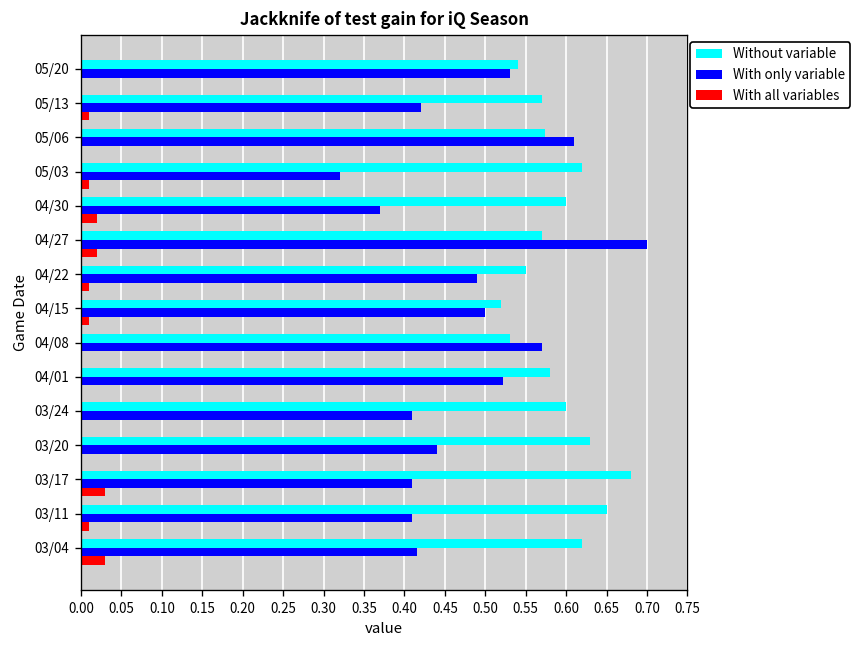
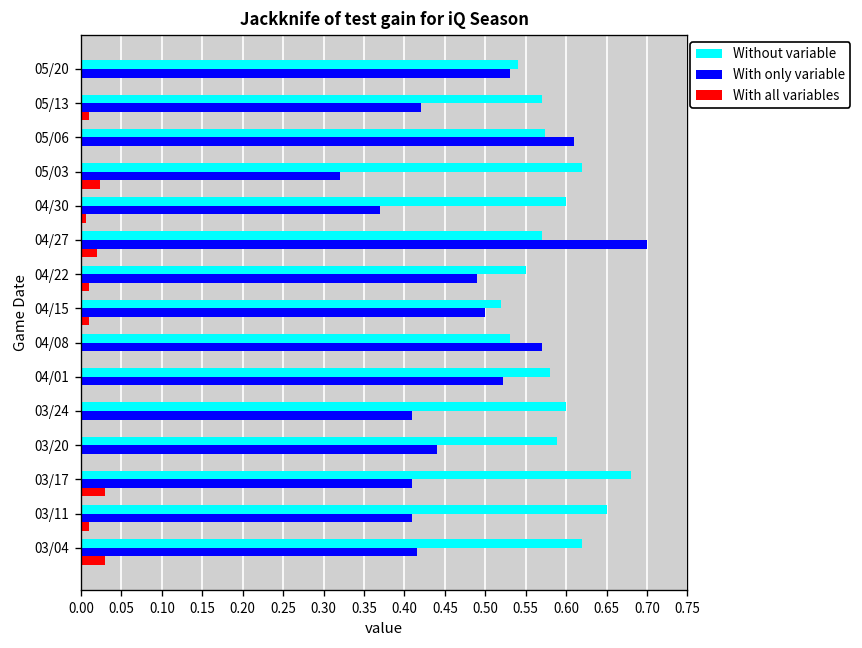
  {
    "Without variable": {
      "05/20": 0.54,
      "05/13": 0.57,
      "05/06": 0.57,
      "05/03": 0.62,
      "04/30": 0.60,
      "04/27": 0.57,
      "04/22": 0.55,
      "04/15": 0.52,
      "04/08": 0.53,
      "04/01": 0.58,
      "03/24": 0.60,
-     "03/20": 0.63,
+     "03/20": 0.59,
      "03/17": 0.68,
      "03/11": 0.65,
      "03/04": 0.62
    },
    "With only variable": {
      "05/20": 0.53,
      "05/13": 0.42,
      "05/06": 0.61,
      "05/03": 0.32,
      "04/30": 0.37,
      "04/27": 0.70,
      "04/22": 0.49,
      "04/15": 0.50,
      "04/08": 0.57,
      "04/01": 0.52,
      "03/24": 0.41,
      "03/20": 0.44,
      "03/17": 0.41,
      "03/11": 0.41,
      "03/04": 0.42
    },
    "With all variables": {
      "05/20": 0.00,
      "05/13": 0.01,
      "05/06": 0.00,
-     "05/03": 0.01,
-     "04/30": 0.02,
+     "05/03": 0.02,
+     "04/30": 0.01,
      "04/27": 0.02,
      "04/22": 0.01,
      "04/15": 0.01,
      "04/08": 0.00,
      "04/01": 0.00,
      "03/24": 0.00,
      "03/20": 0.00,
      "03/17": 0.03,
      "03/11": 0.01,
      "03/04": 0.03
    }
  }
